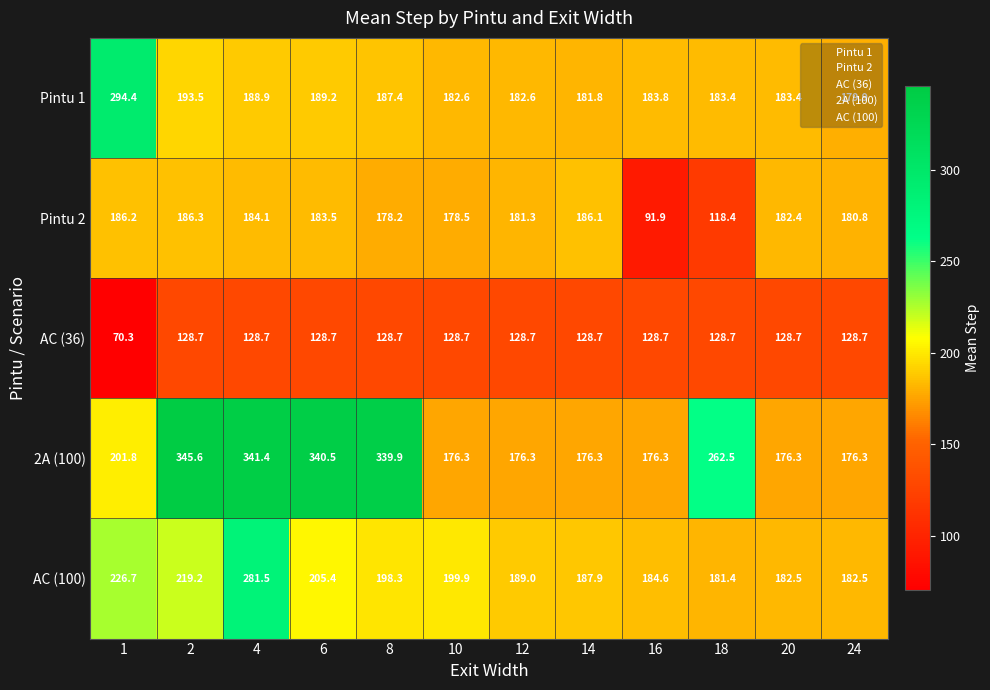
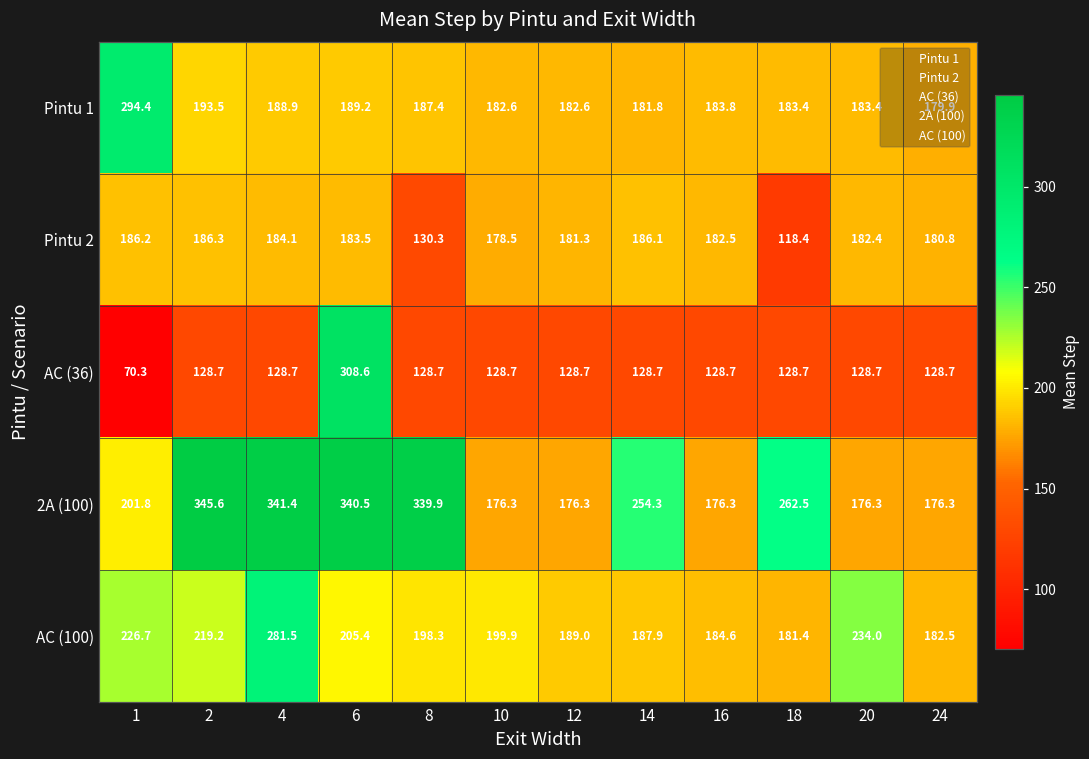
  {
    "Pintu 1": {
      "1": 294.4,
      "2": 193.5,
      "4": 188.9,
      "6": 189.2,
      "8": 187.4,
      "10": 182.6,
      "12": 182.6,
      "14": 181.8,
      "16": 183.8,
      "18": 183.4
    },
    "Pintu 2": {
      "1": 186.2,
      "2": 186.3,
      "4": 184.1,
      "6": 183.5,
-     "8": 178.2,
+     "8": 130.3,
      "10": 178.5,
      "12": 181.3,
      "14": 186.1,
-     "16": 91.9,
+     "16": 182.5,
      "18": 118.4,
      "20": 182.4,
      "24": 180.8
    },
    "AC (36)": {
      "1": 70.3,
      "2": 128.7,
      "4": 128.7,
-     "6": 128.7,
+     "6": 308.6,
      "8": 128.7,
      "10": 128.7,
      "12": 128.7,
      "14": 128.7,
      "16": 128.7,
      "18": 128.7,
      "20": 128.7,
      "24": 128.7
    },
    "2A (100)": {
      "1": 201.8,
      "2": 345.6,
      "4": 341.4,
      "6": 340.5,
      "8": 339.9,
      "10": 176.3,
      "12": 176.3,
-     "14": 176.3,
+     "14": 254.3,
      "16": 176.3,
      "18": 262.5,
      "20": 176.3,
      "24": 176.3
    },
    "AC (100)": {
      "1": 226.7,
      "2": 219.2,
      "4": 281.5,
      "6": 205.4,
      "8": 198.3,
      "10": 199.9,
      "12": 189.0,
      "14": 187.9,
      "16": 184.6,
      "18": 181.4,
-     "20": 182.5,
+     "20": 234.0,
      "24": 182.5
    }
  }
